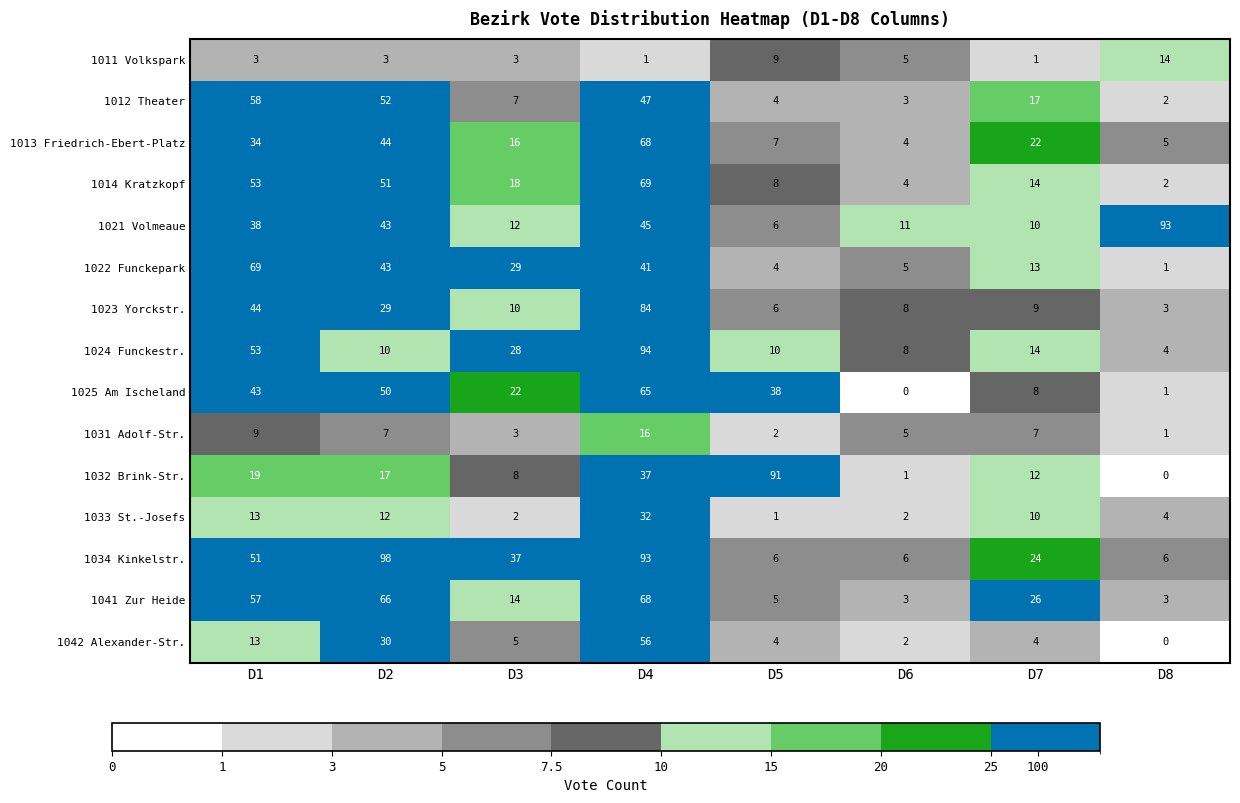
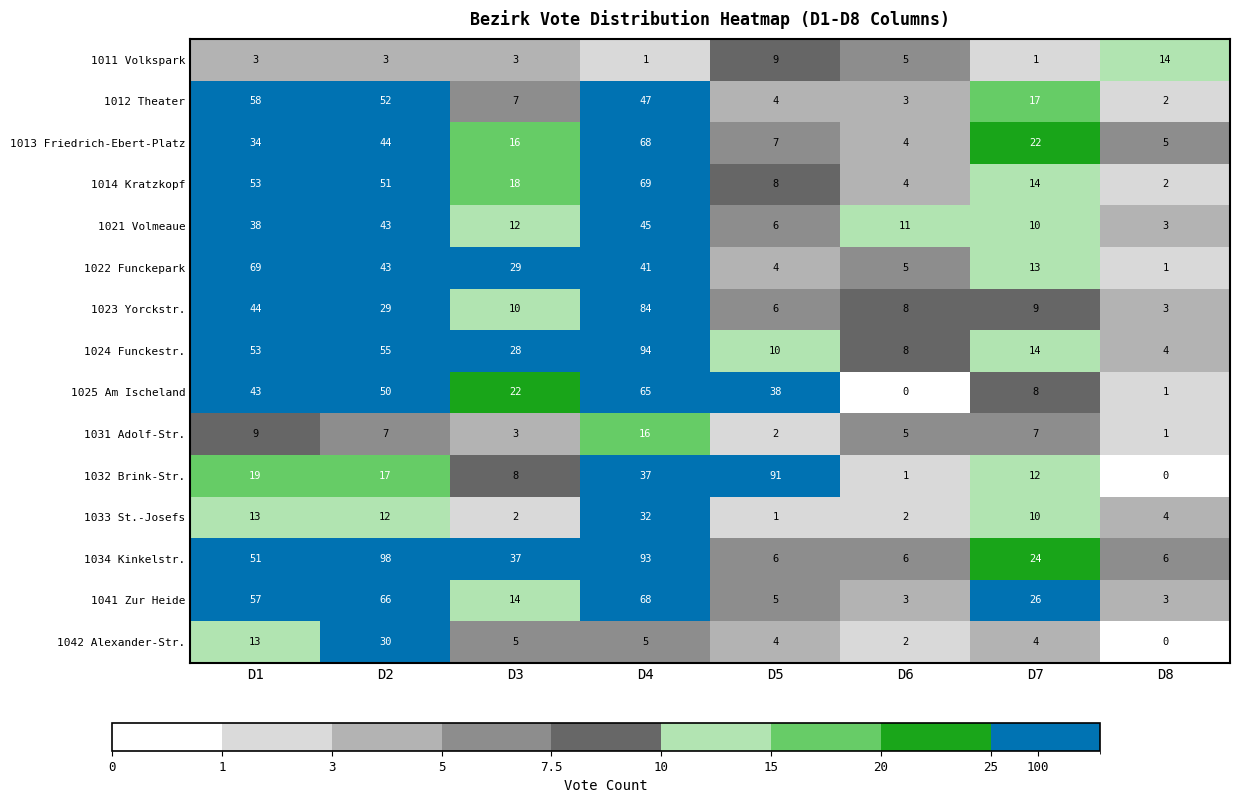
  {
    "Bezirk Vote Distribution Heatmap (D1-D8 Columns)": {
      "1011 Volkspark": {
        "D1": 3,
        "D2": 3,
        "D3": 3,
        "D4": 1,
        "D5": 9,
        "D6": 5,
        "D7": 1,
        "D8": 14
      },
      "1012 Theater": {
        "D1": 58,
        "D2": 52,
        "D3": 7,
        "D4": 47,
        "D5": 4,
        "D6": 3,
        "D7": 17,
        "D8": 2
      },
      "1013 Friedrich-Ebert-Platz": {
        "D1": 34,
        "D2": 44,
        "D3": 16,
        "D4": 68,
        "D5": 7,
        "D6": 4,
        "D7": 22,
        "D8": 5
      },
      "1014 Kratzkopf": {
        "D1": 53,
        "D2": 51,
        "D3": 18,
        "D4": 69,
        "D5": 8,
        "D6": 4,
        "D7": 14,
        "D8": 2
      },
      "1021 Volmeaue": {
        "D1": 38,
        "D2": 43,
        "D3": 12,
        "D4": 45,
        "D5": 6,
        "D6": 11,
        "D7": 10,
-       "D8": 93
+       "D8": 3
      },
      "1022 Funckepark": {
        "D1": 69,
        "D2": 43,
        "D3": 29,
        "D4": 41,
        "D5": 4,
        "D6": 5,
        "D7": 13,
        "D8": 1
      },
      "1023 Yorckstr.": {
        "D1": 44,
        "D2": 29,
        "D3": 10,
        "D4": 84,
        "D5": 6,
        "D6": 8,
        "D7": 9,
        "D8": 3
      },
      "1024 Funckestr.": {
        "D1": 53,
-       "D2": 10,
+       "D2": 55,
        "D3": 28,
        "D4": 94,
        "D5": 10,
        "D6": 8,
        "D7": 14,
        "D8": 4
      },
      "1025 Am Ischeland": {
        "D1": 43,
        "D2": 50,
        "D3": 22,
        "D4": 65,
        "D5": 38,
        "D6": 0,
        "D7": 8,
        "D8": 1
      },
      "1031 Adolf-Str.": {
        "D1": 9,
        "D2": 7,
        "D3": 3,
        "D4": 16,
        "D5": 2,
        "D6": 5,
        "D7": 7,
        "D8": 1
      },
      "1032 Brink-Str.": {
        "D1": 19,
        "D2": 17,
        "D3": 8,
        "D4": 37,
        "D5": 91,
        "D6": 1,
        "D7": 12,
        "D8": 0
      },
      "1033 St.-Josefs": {
        "D1": 13,
        "D2": 12,
        "D3": 2,
        "D4": 32,
        "D5": 1,
        "D6": 2,
        "D7": 10,
        "D8": 4
      },
      "1034 Kinkelstr.": {
        "D1": 51,
        "D2": 98,
        "D3": 37,
        "D4": 93,
        "D5": 6,
        "D6": 6,
        "D7": 24,
        "D8": 6
      },
      "1041 Zur Heide": {
        "D1": 57,
        "D2": 66,
        "D3": 14,
        "D4": 68,
        "D5": 5,
        "D6": 3,
        "D7": 26,
        "D8": 3
      },
      "1042 Alexander-Str.": {
        "D1": 13,
        "D2": 30,
        "D3": 5,
-       "D4": 56,
+       "D4": 5,
        "D5": 4,
        "D6": 2,
        "D7": 4,
        "D8": 0
      }
    }
  }
